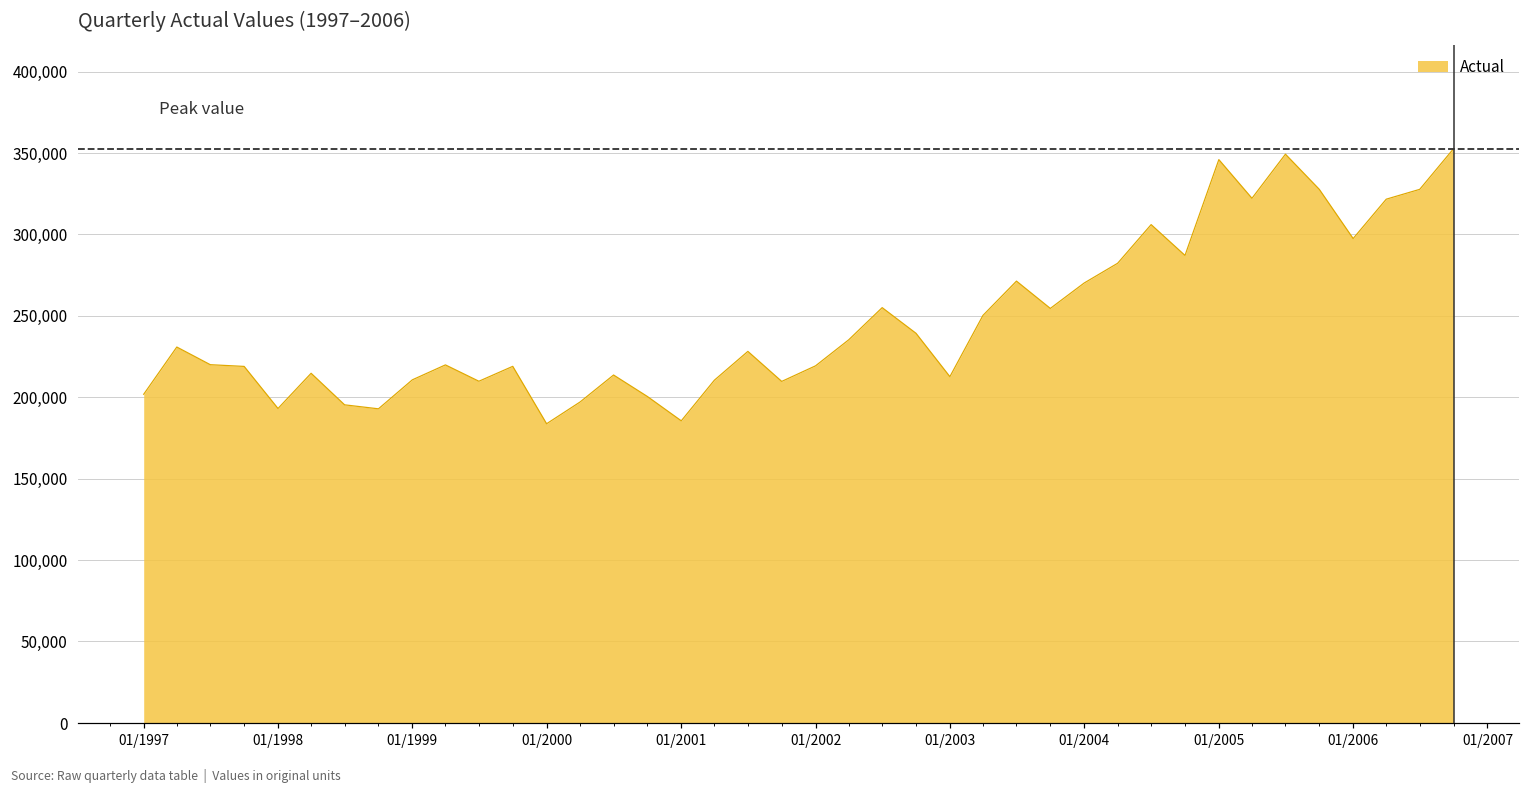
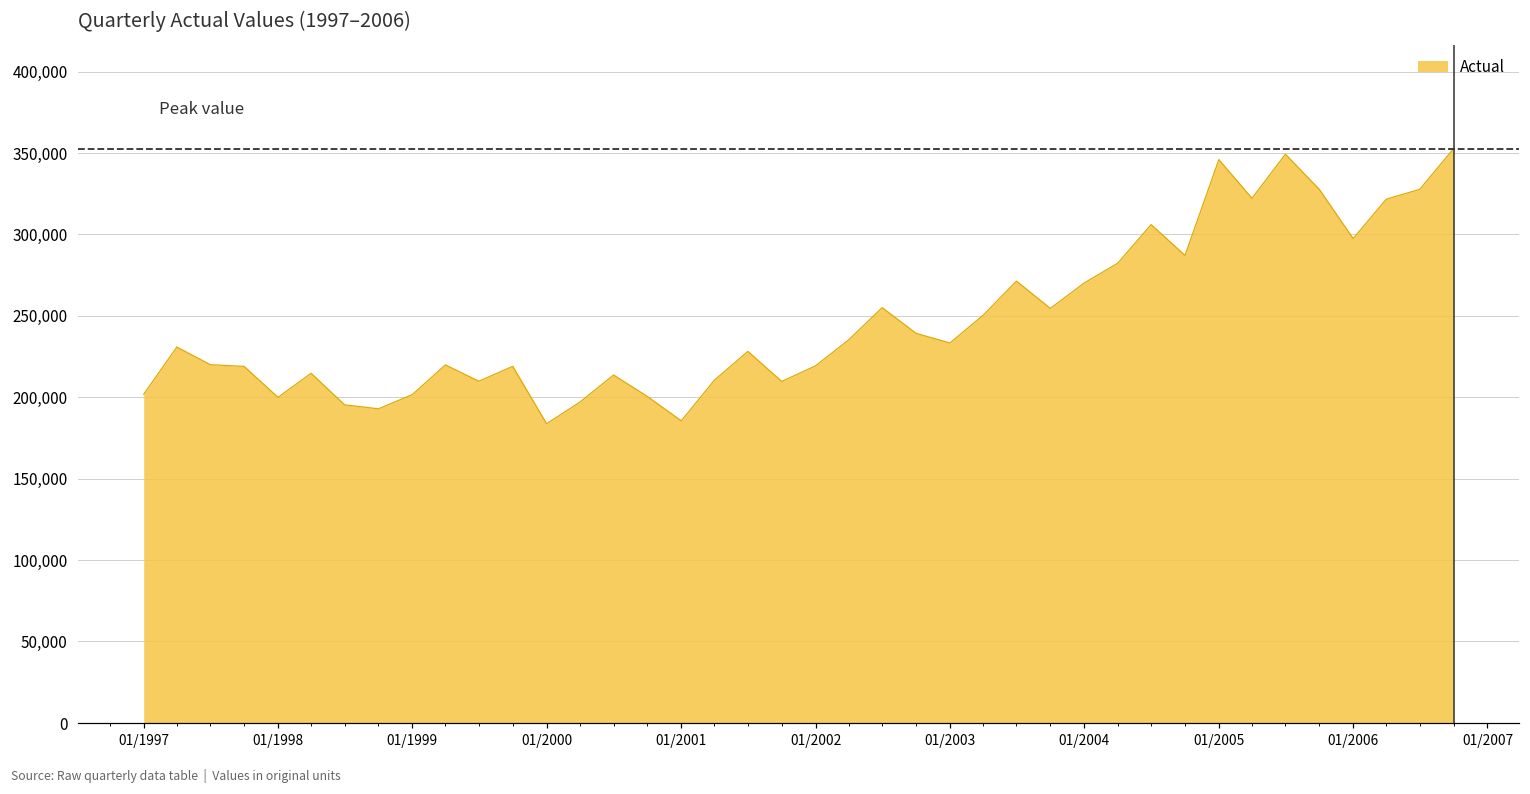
  {
    "01/1997": "202,000",
-   "01/1998": "193,000",
-   "01/1999": "211,000",
+   "01/1998": "200,000",
+   "01/1999": "202,000",
    "01/2000": "184,000",
    "01/2001": "185,000",
    "01/2002": "219,000",
-   "01/2003": "213,000",
+   "01/2003": "233,000",
    "01/2004": "270,000",
    "01/2005": "346,000",
    "01/2006": "297,000"
  }
